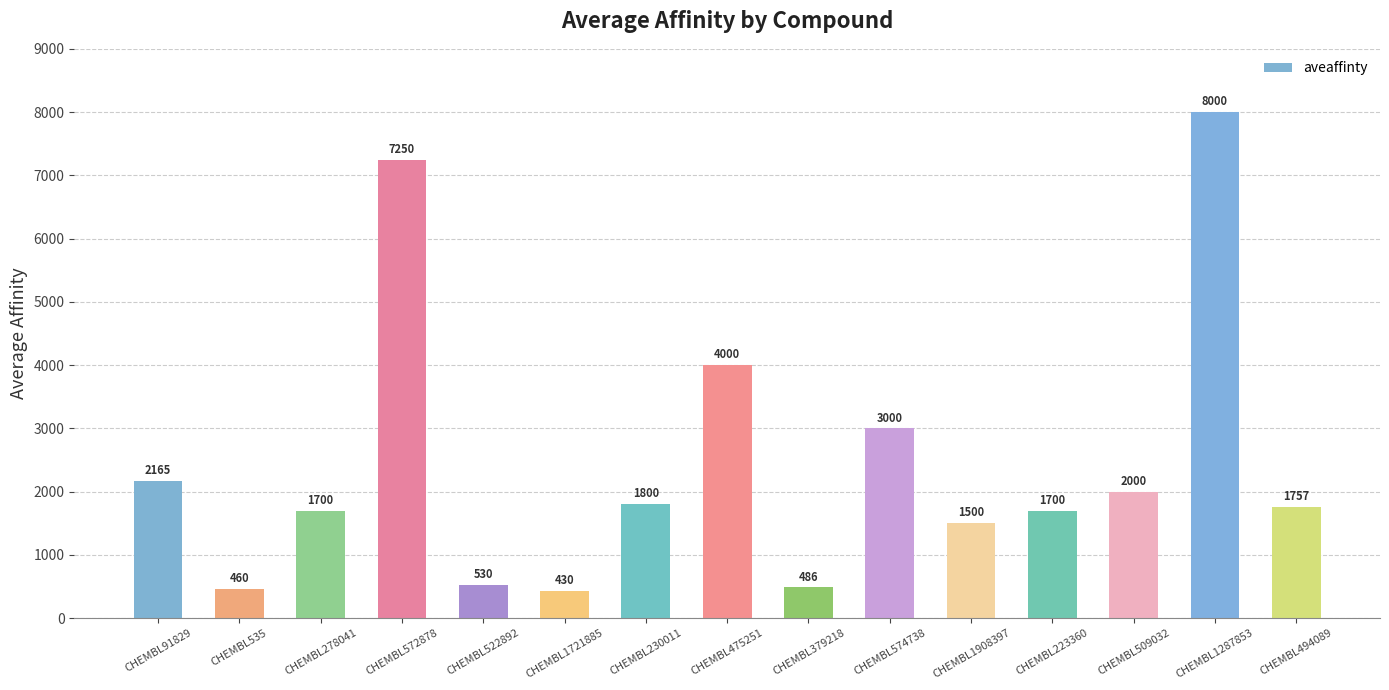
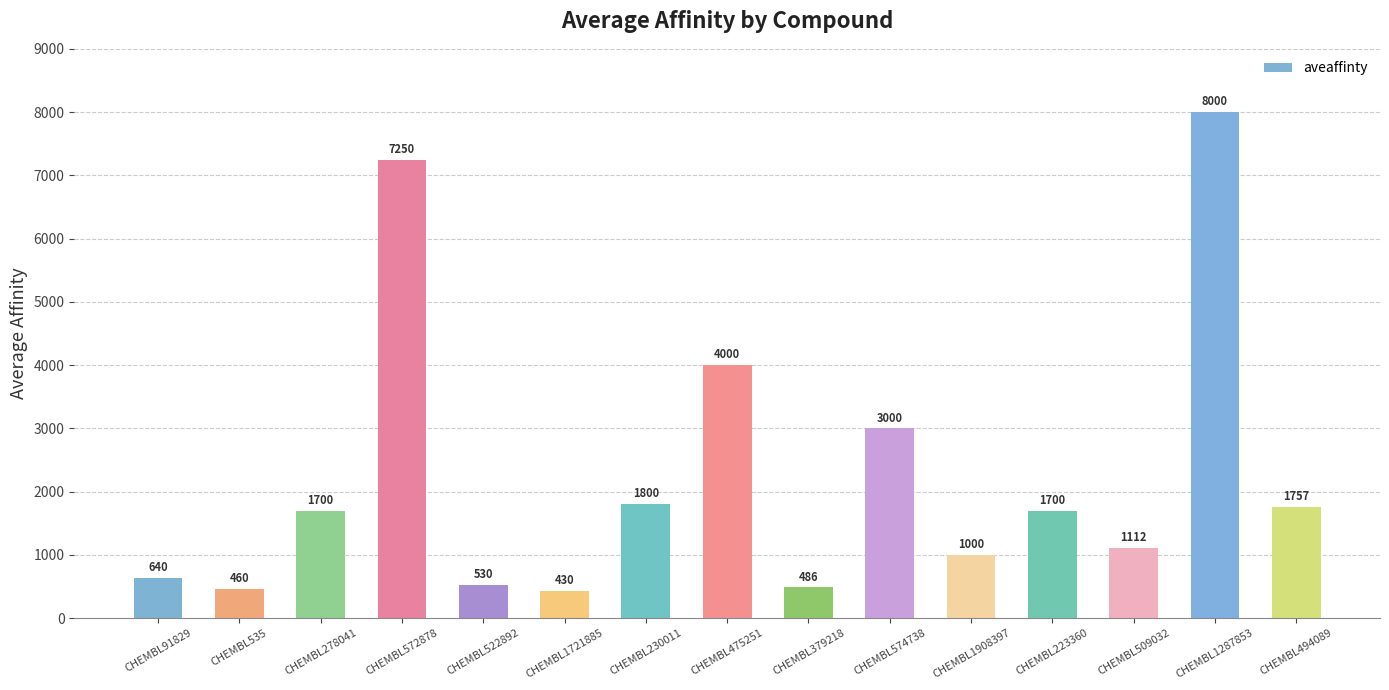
  {
-   "CHEMBL91829": 2165,
+   "CHEMBL91829": 640,
    "CHEMBL535": 460,
    "CHEMBL278041": 1700,
    "CHEMBL572878": 7250,
    "CHEMBL522892": 530,
    "CHEMBL1721885": 430,
    "CHEMBL230011": 1800,
    "CHEMBL475251": 4000,
    "CHEMBL379218": 486,
    "CHEMBL574738": 3000,
-   "CHEMBL1908397": 1500,
+   "CHEMBL1908397": 1000,
    "CHEMBL223360": 1700,
-   "CHEMBL509032": 2000,
+   "CHEMBL509032": 1112,
    "CHEMBL1287853": 8000,
    "CHEMBL494089": 1757
  }
